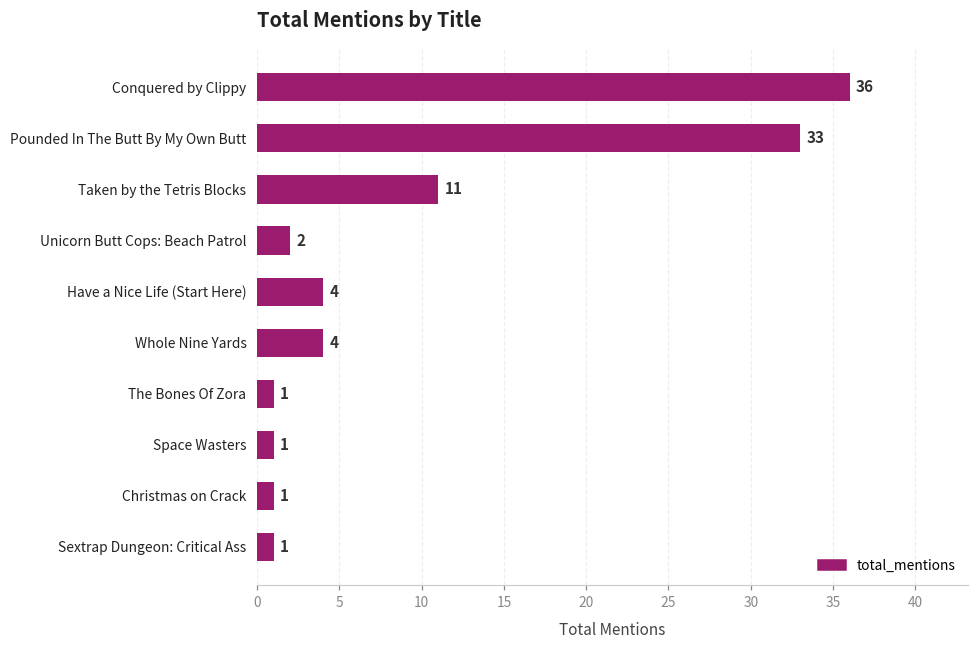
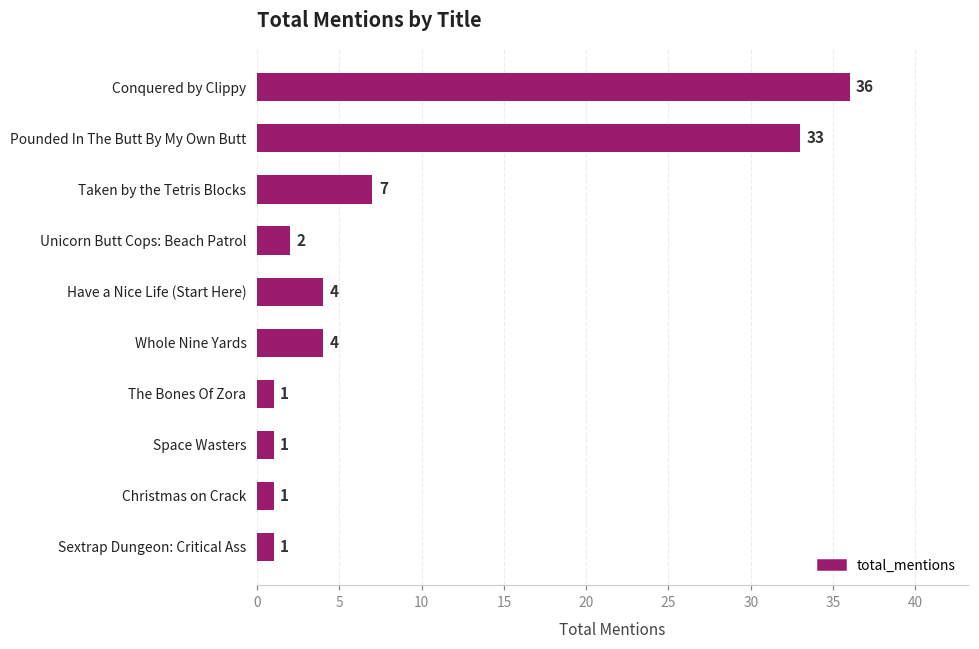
  {
    "Conquered by Clippy": 36,
    "Pounded In The Butt By My Own Butt": 33,
-   "Taken by the Tetris Blocks": 11,
+   "Taken by the Tetris Blocks": 7,
    "Unicorn Butt Cops: Beach Patrol": 2,
    "Have a Nice Life (Start Here)": 4,
    "Whole Nine Yards": 4,
    "The Bones Of Zora": 1,
    "Space Wasters": 1,
    "Christmas on Crack": 1,
    "Sextrap Dungeon: Critical Ass": 1
  }
